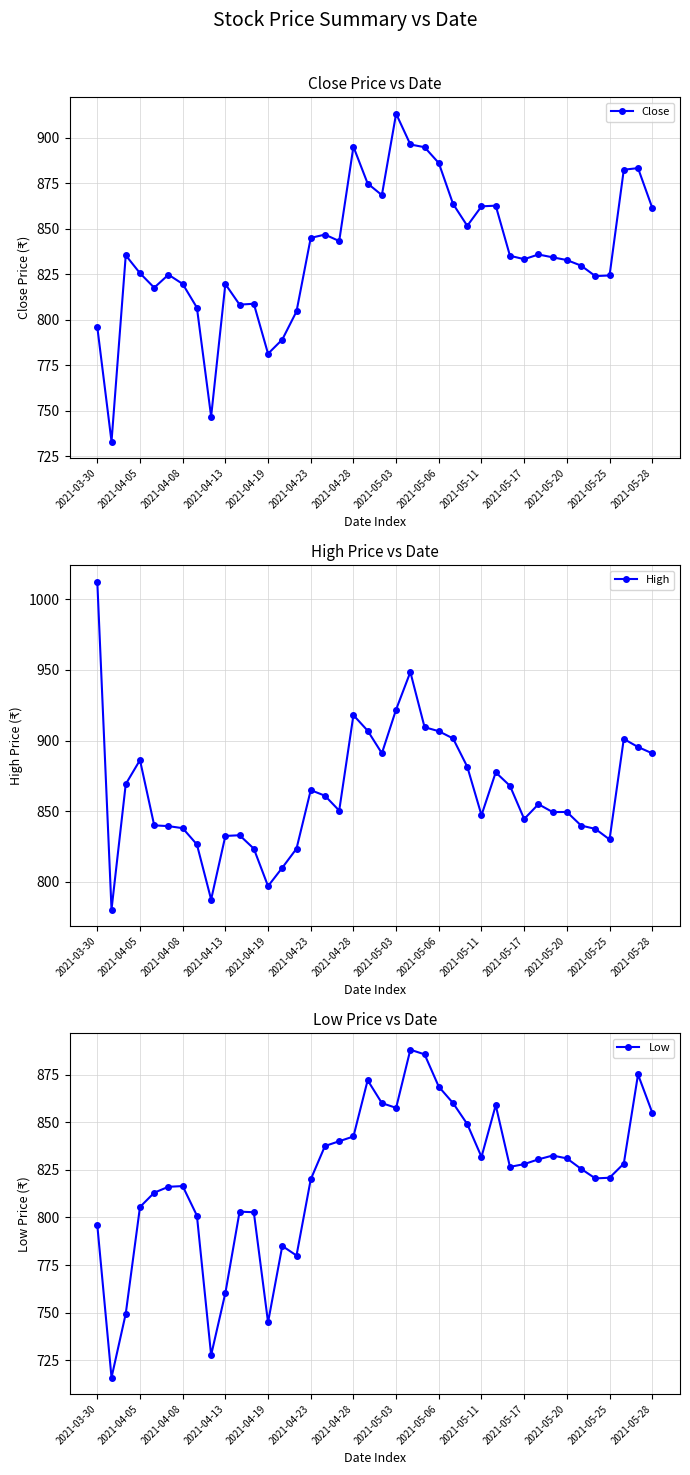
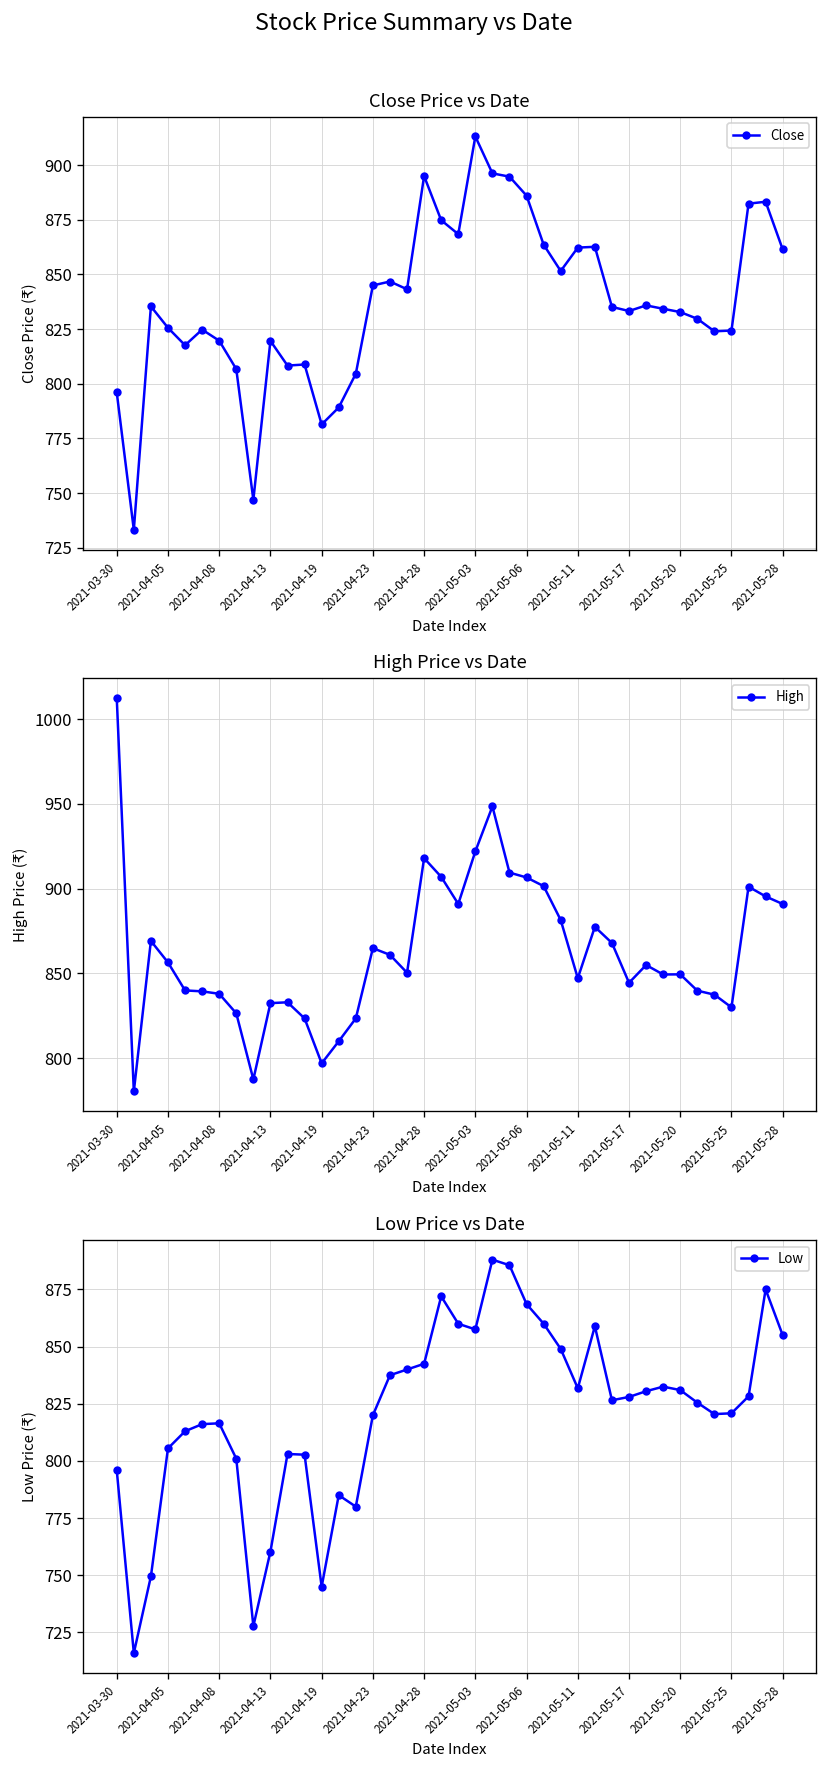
  {
    "Close Price vs Date": {
      "2021-03-30": 796,
      "2021-04-05": 826,
      "2021-04-08": 820,
      "2021-04-13": 820,
      "2021-04-19": 781,
      "2021-04-23": 845,
      "2021-04-28": 895,
      "2021-05-03": 913,
      "2021-05-06": 886,
      "2021-05-11": 862,
      "2021-05-17": 833,
      "2021-05-20": 833,
      "2021-05-25": 824,
      "2021-05-28": 861
    },
    "High Price vs Date": {
      "2021-03-30": 1012,
-     "2021-04-05": 886,
+     "2021-04-05": 857,
      "2021-04-08": 838,
      "2021-04-13": 833,
      "2021-04-19": 797,
      "2021-04-23": 865,
      "2021-04-28": 918,
      "2021-05-03": 922,
      "2021-05-06": 907,
      "2021-05-11": 847,
      "2021-05-17": 845,
      "2021-05-20": 849,
      "2021-05-25": 830,
      "2021-05-28": 891
    },
    "Low Price vs Date": {
      "2021-03-30": 796,
      "2021-04-05": 806,
      "2021-04-08": 816,
      "2021-04-13": 760,
      "2021-04-19": 745,
      "2021-04-23": 820,
      "2021-04-28": 843,
      "2021-05-03": 858,
      "2021-05-06": 869,
      "2021-05-11": 832,
      "2021-05-17": 828,
      "2021-05-20": 831,
      "2021-05-25": 821,
      "2021-05-28": 855
    }
  }
